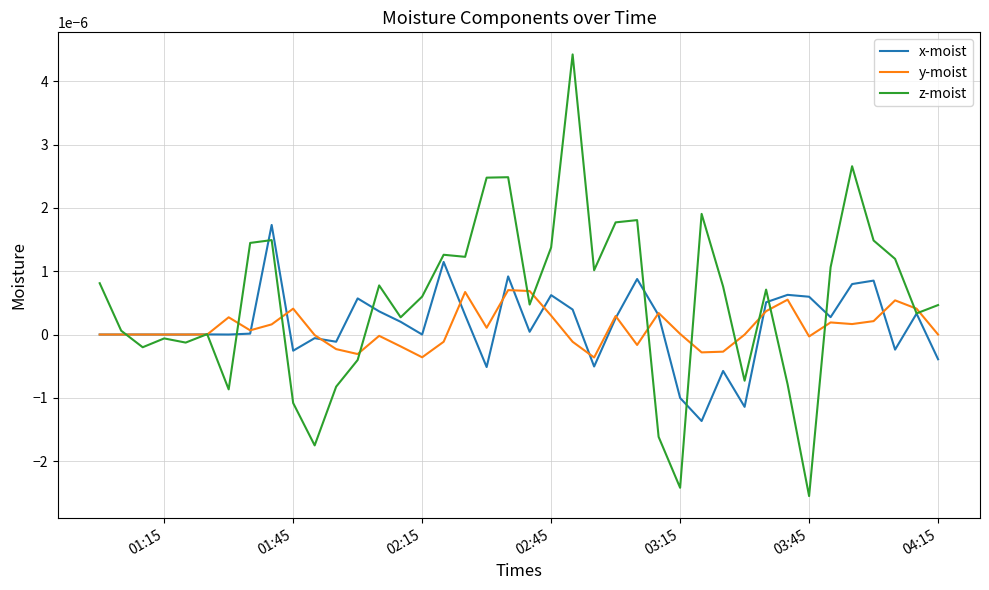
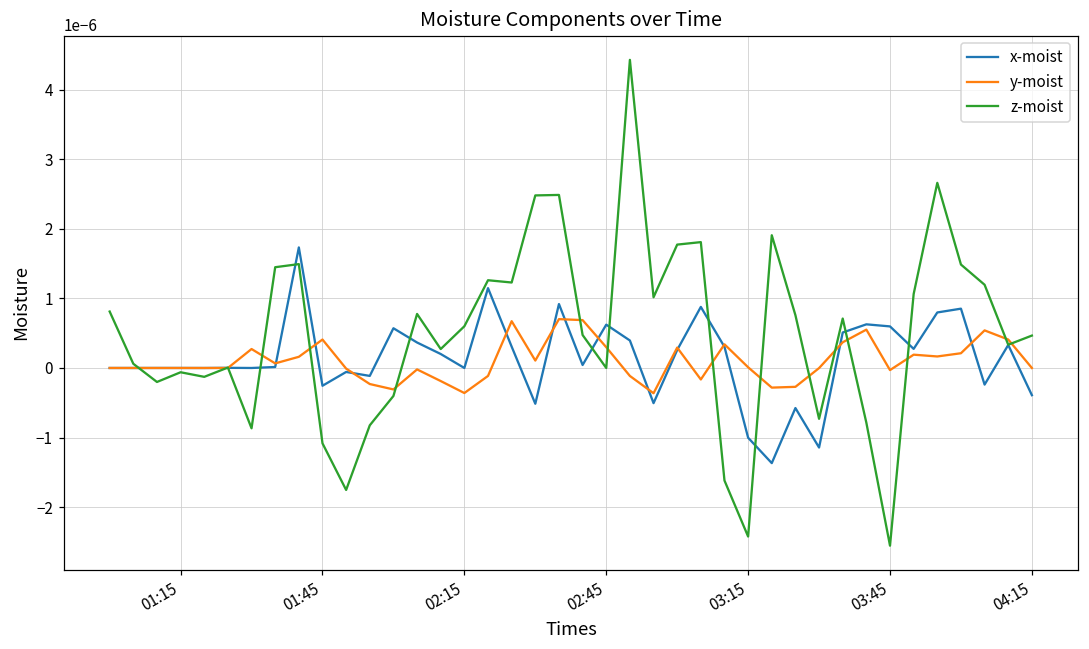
  {
    "x-moist": {
      "01:45": -0.0000003,
      "02:15": 0.000000,
      "02:45": 0.0000006,
      "03:15": -0.000001,
      "03:45": 0.0000006,
      "04:15": -0.0000004
    },
    "y-moist": {
      "01:45": 0.0000004,
      "02:15": -0.0000004,
      "02:45": 0.0000003,
      "03:15": 0.000000,
      "03:45": 0.000000,
      "04:15": 0.000000
    },
    "z-moist": {
      "01:15": -0.0000001,
      "01:45": -0.0000011,
      "02:15": 0.0000006,
-     "02:45": 0.000001,
+     "02:45": 0.000000,
      "03:15": -0.0000024,
      "03:45": -0.0000026,
      "04:15": 0.0000005
    }
  }
